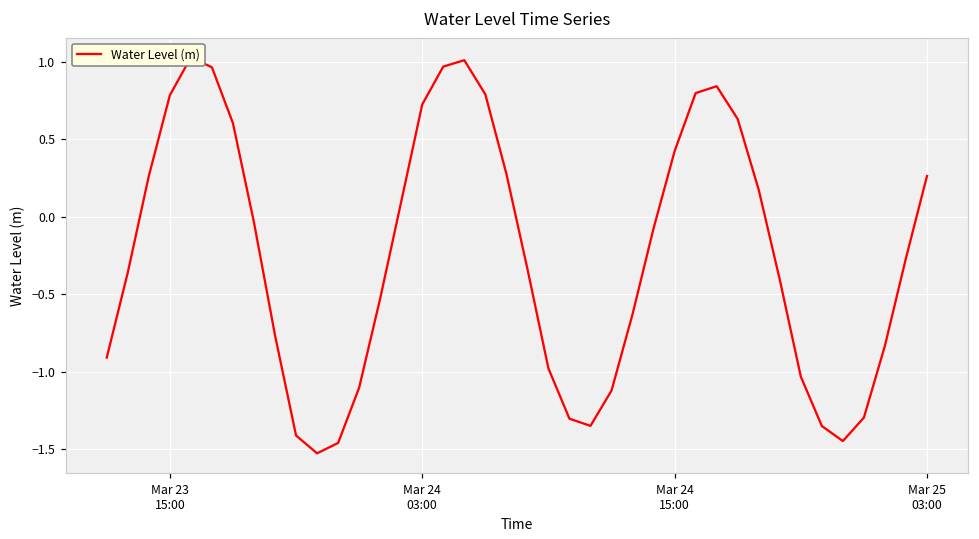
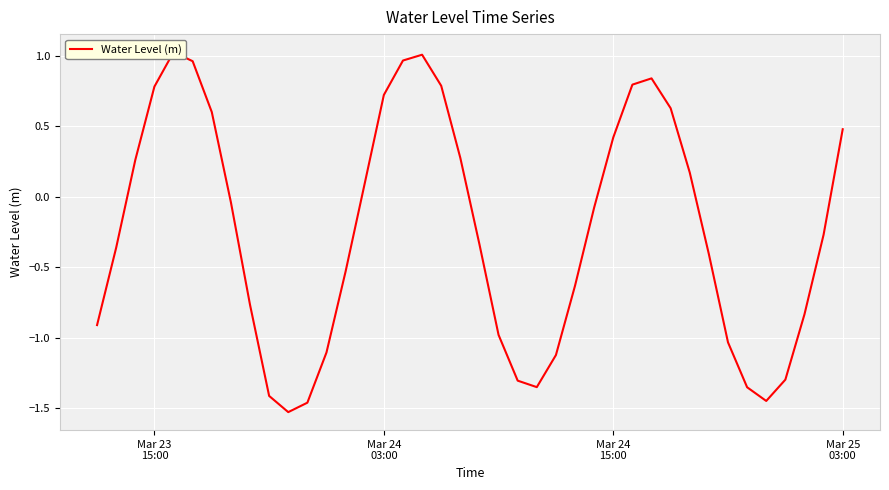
  {
    "Mar 23 15:00": 0.78,
    "Mar 24 03:00": 0.72,
    "Mar 24 15:00": 0.42,
-   "Mar 25 03:00": 0.26
+   "Mar 25 03:00": 0.48
  }
